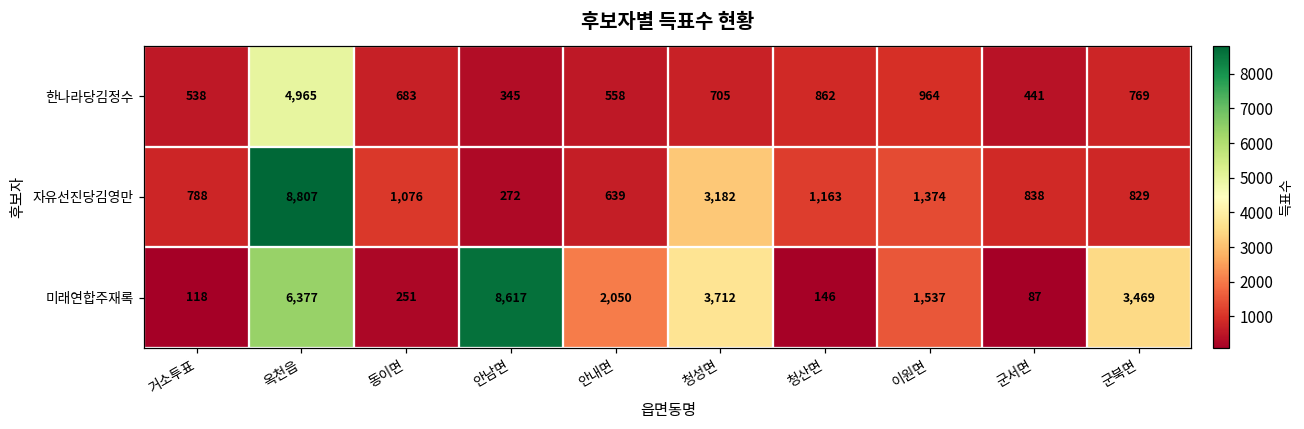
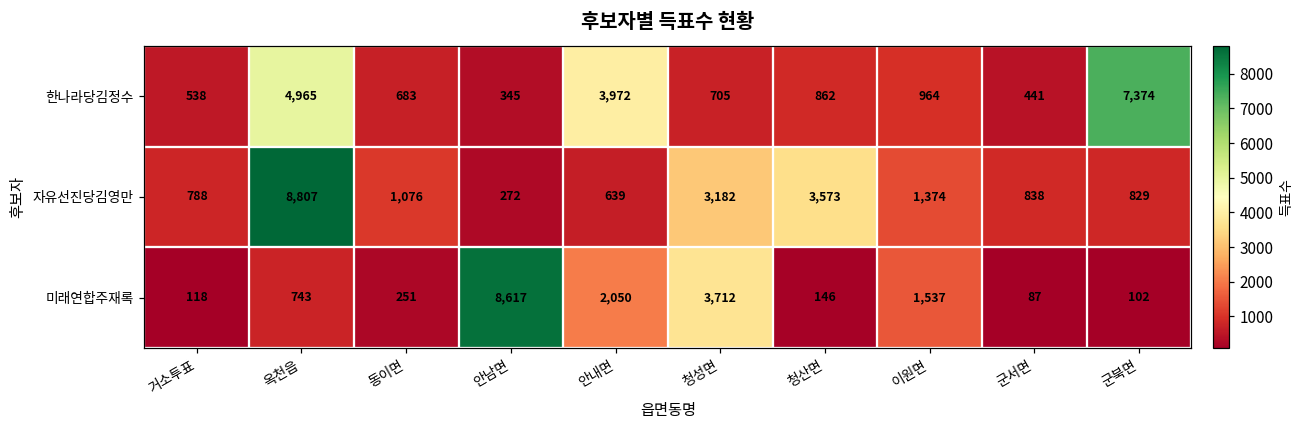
  {
    "한나라당김정수": {
      "거소투표": "538",
      "옥천읍": "4,965",
      "동이면": "683",
      "안남면": "345",
-     "안내면": "558",
+     "안내면": "3,972",
      "청성면": "705",
      "청산면": "862",
      "이원면": "964",
      "군서면": "441",
-     "군북면": "769"
+     "군북면": "7,374"
    },
    "자유선진당김영만": {
      "거소투표": "788",
      "옥천읍": "8,807",
      "동이면": "1,076",
      "안남면": "272",
      "안내면": "639",
      "청성면": "3,182",
-     "청산면": "1,163",
+     "청산면": "3,573",
      "이원면": "1,374",
      "군서면": "838",
      "군북면": "829"
    },
    "미래연합주재록": {
      "거소투표": "118",
-     "옥천읍": "6,377",
+     "옥천읍": "743",
      "동이면": "251",
      "안남면": "8,617",
      "안내면": "2,050",
      "청성면": "3,712",
      "청산면": "146",
      "이원면": "1,537",
      "군서면": "87",
-     "군북면": "3,469"
+     "군북면": "102"
    }
  }
